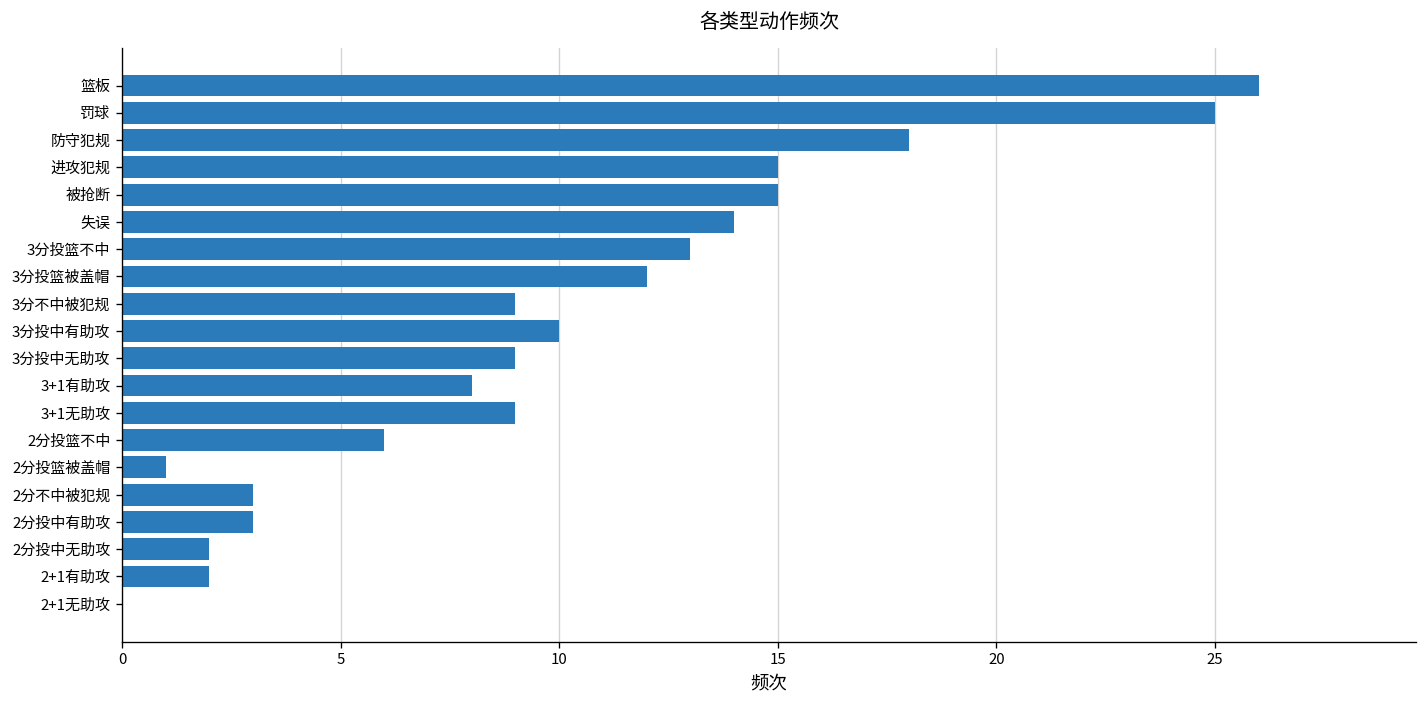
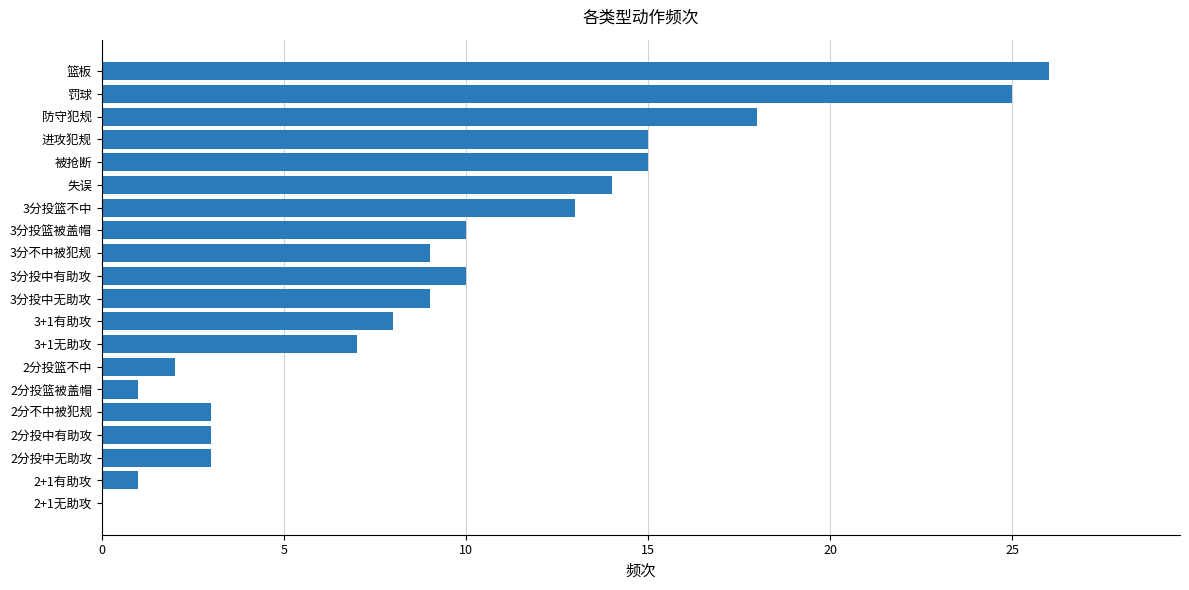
  {
    "篮板": 26,
    "罚球": 25,
    "防守犯规": 18,
    "进攻犯规": 15,
    "被抢断": 15,
    "失误": 14,
    "3分投篮不中": 13,
-   "3分投篮被盖帽": 12,
+   "3分投篮被盖帽": 10,
    "3分不中被犯规": 9,
    "3分投中有助攻": 10,
    "3分投中无助攻": 9,
    "3+1有助攻": 8,
-   "3+1无助攻": 9,
-   "2分投篮不中": 6,
+   "3+1无助攻": 7,
+   "2分投篮不中": 2,
    "2分投篮被盖帽": 1,
    "2分不中被犯规": 3,
    "2分投中有助攻": 3,
-   "2分投中无助攻": 2,
-   "2+1有助攻": 2,
+   "2分投中无助攻": 3,
+   "2+1有助攻": 1,
    "2+1无助攻": 0
  }
